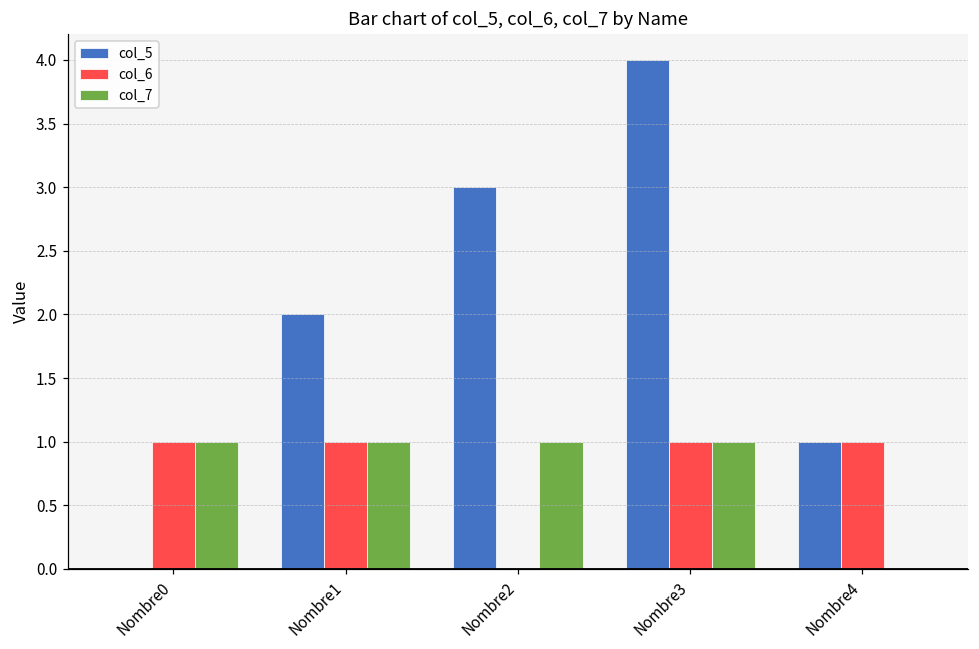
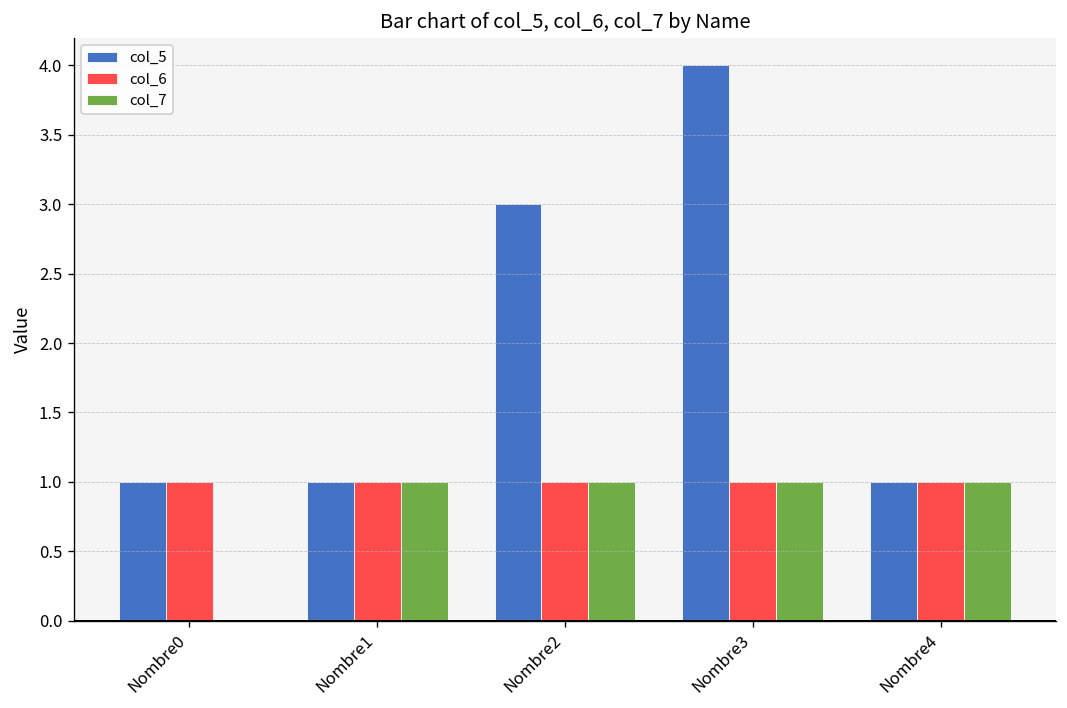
  {
    "col_5": {
-     "Nombre0": 0,
-     "Nombre1": 2,
+     "Nombre0": 1,
+     "Nombre1": 1,
      "Nombre2": 3,
      "Nombre3": 4,
      "Nombre4": 1
    },
    "col_6": {
      "Nombre0": 1,
      "Nombre1": 1,
-     "Nombre2": 0,
+     "Nombre2": 1,
      "Nombre3": 1,
      "Nombre4": 1
    },
    "col_7": {
-     "Nombre0": 1,
+     "Nombre0": 0,
      "Nombre1": 1,
      "Nombre2": 1,
      "Nombre3": 1,
-     "Nombre4": 0
+     "Nombre4": 1
    }
  }
